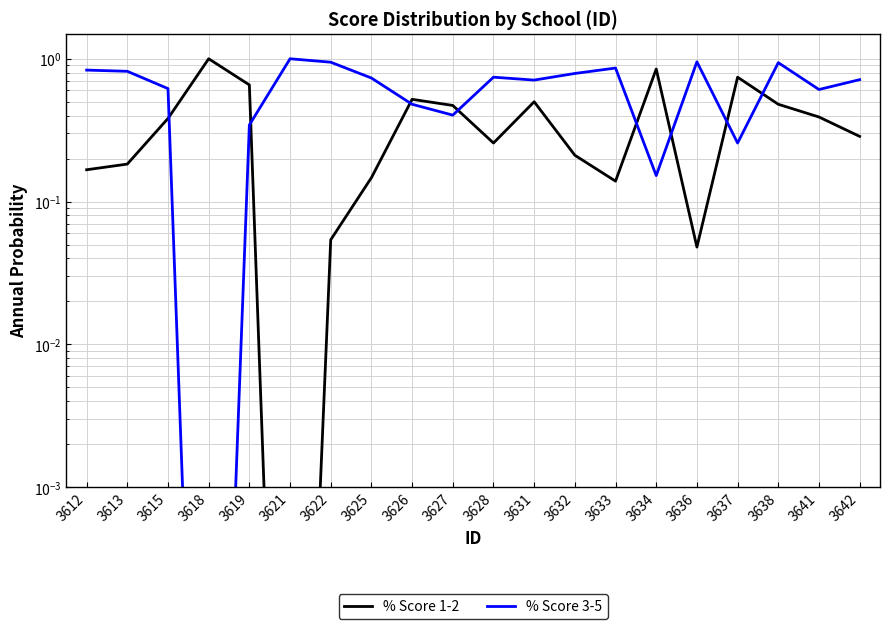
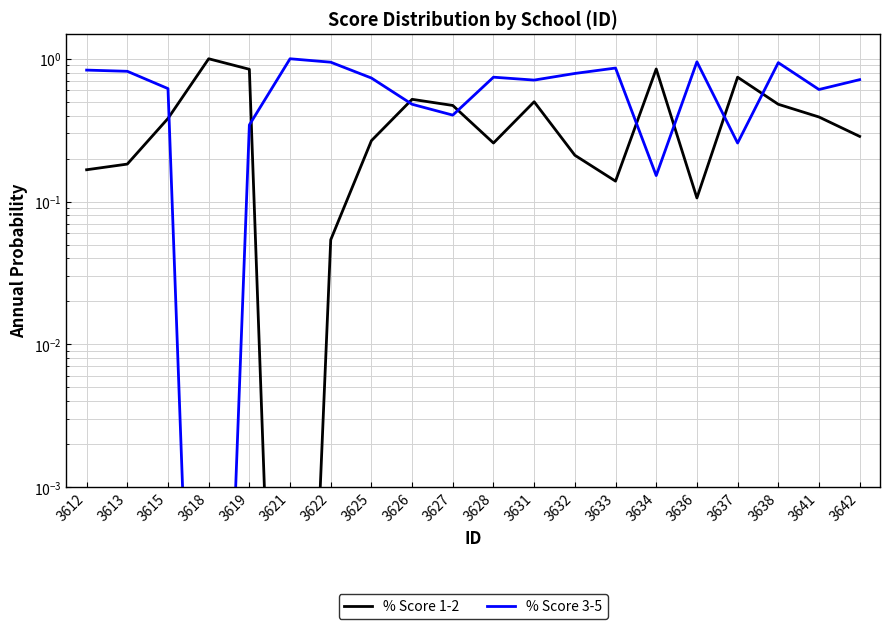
  {
    "% Score 1-2": {
      "3612": 0.17,
      "3613": 0.18,
      "3615": 0.38,
      "3618": 1.0,
-     "3619": 0.7,
+     "3619": 0.8,
      "3622": 0.054,
-     "3625": 0.15,
+     "3625": 0.27,
      "3626": 0.52,
      "3627": 0.47,
      "3628": 0.26,
      "3631": 0.50,
      "3632": 0.21,
      "3633": 0.14,
      "3634": 0.8,
-     "3636": 0.048,
+     "3636": 0.11,
      "3637": 0.7,
      "3638": 0.48,
      "3641": 0.39,
      "3642": 0.29
    },
    "% Score 3-5": {
      "3612": 0.8,
      "3613": 0.8,
      "3615": 0.62,
      "3619": 0.34,
      "3621": 1.0,
      "3622": 0.9,
      "3625": 0.7,
      "3626": 0.48,
      "3627": 0.40,
      "3628": 0.7,
      "3631": 0.7,
      "3632": 0.8,
      "3633": 0.9,
      "3634": 0.15,
      "3636": 1.0,
      "3637": 0.26,
      "3638": 0.9,
      "3641": 0.61,
      "3642": 0.7
    }
  }
